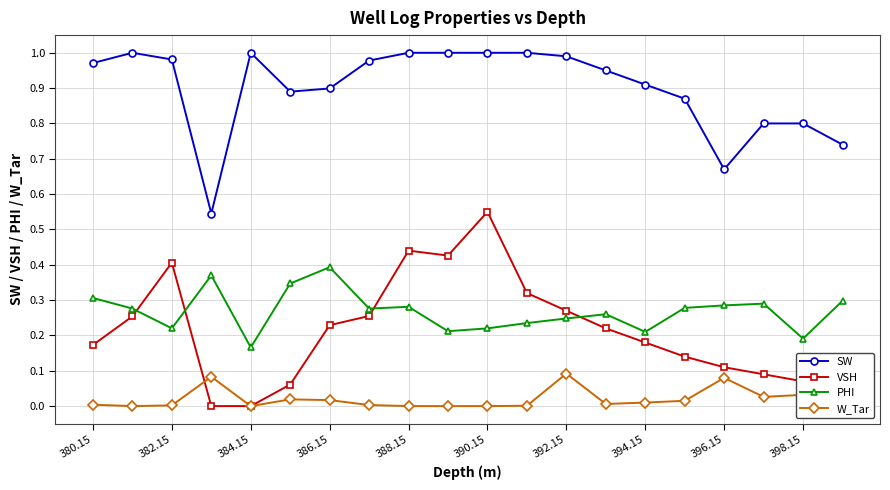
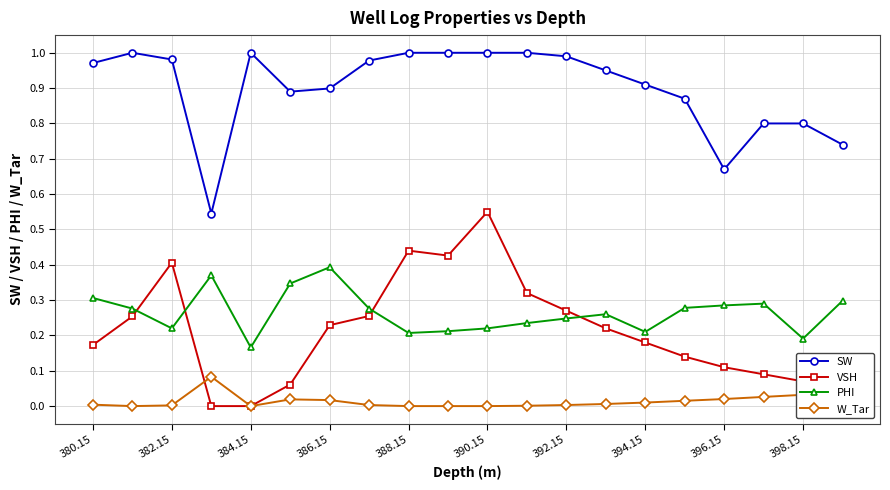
  {
    "SW": {
      "380.15": 0.97,
      "382.15": 0.98,
      "384.15": 1.00,
      "386.15": 0.90,
      "388.15": 1.00,
      "390.15": 1.00,
      "392.15": 0.99,
      "394.15": 0.91,
      "396.15": 0.67,
      "398.15": 0.80
    },
    "VSH": {
      "380.15": 0.17,
      "382.15": 0.41,
      "386.15": 0.23,
      "388.15": 0.44,
      "390.15": 0.55,
      "392.15": 0.27,
      "394.15": 0.18,
      "396.15": 0.11
    },
    "PHI": {
      "380.15": 0.31,
      "382.15": 0.22,
      "384.15": 0.17,
      "386.15": 0.39,
-     "388.15": 0.28,
+     "388.15": 0.21,
      "390.15": 0.22,
      "392.15": 0.25,
      "394.15": 0.21,
      "396.15": 0.29,
      "398.15": 0.19
    },
    "W_Tar": {
      "380.15": 0.00,
      "382.15": 0.00,
      "386.15": 0.02,
      "388.15": 0.00,
      "390.15": 0.00,
-     "392.15": 0.09,
+     "392.15": 0.00,
      "394.15": 0.01,
-     "396.15": 0.08
+     "396.15": 0.02
    }
  }
